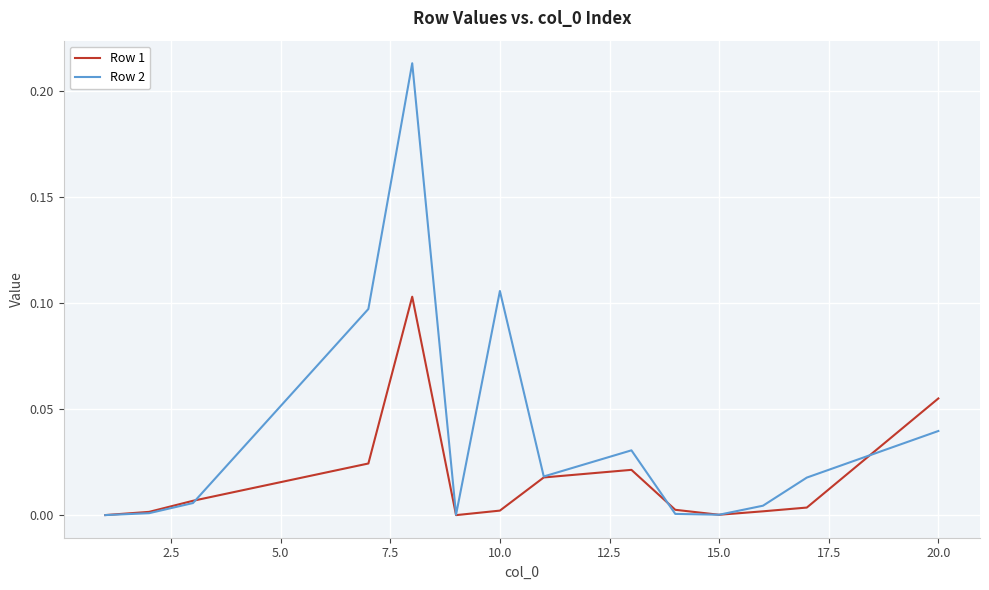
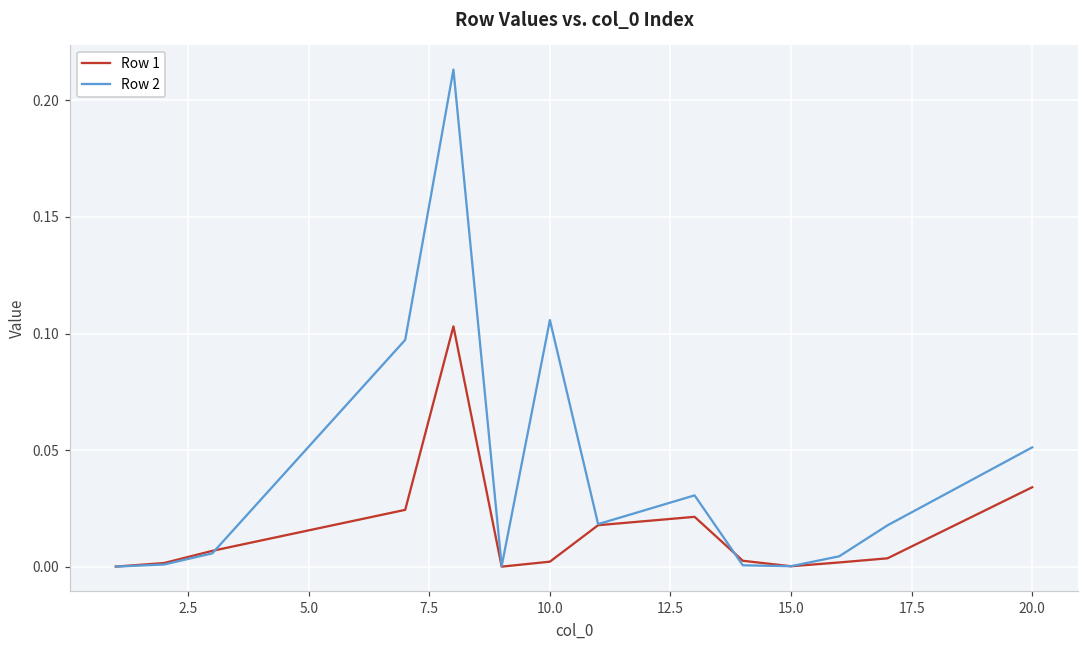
  {
    "Row 1": {
      "10.0": 0.002,
-     "20.0": 0.055
+     "20.0": 0.034
    },
    "Row 2": {
      "10.0": 0.106,
-     "20.0": 0.040
+     "20.0": 0.051
    }
  }
